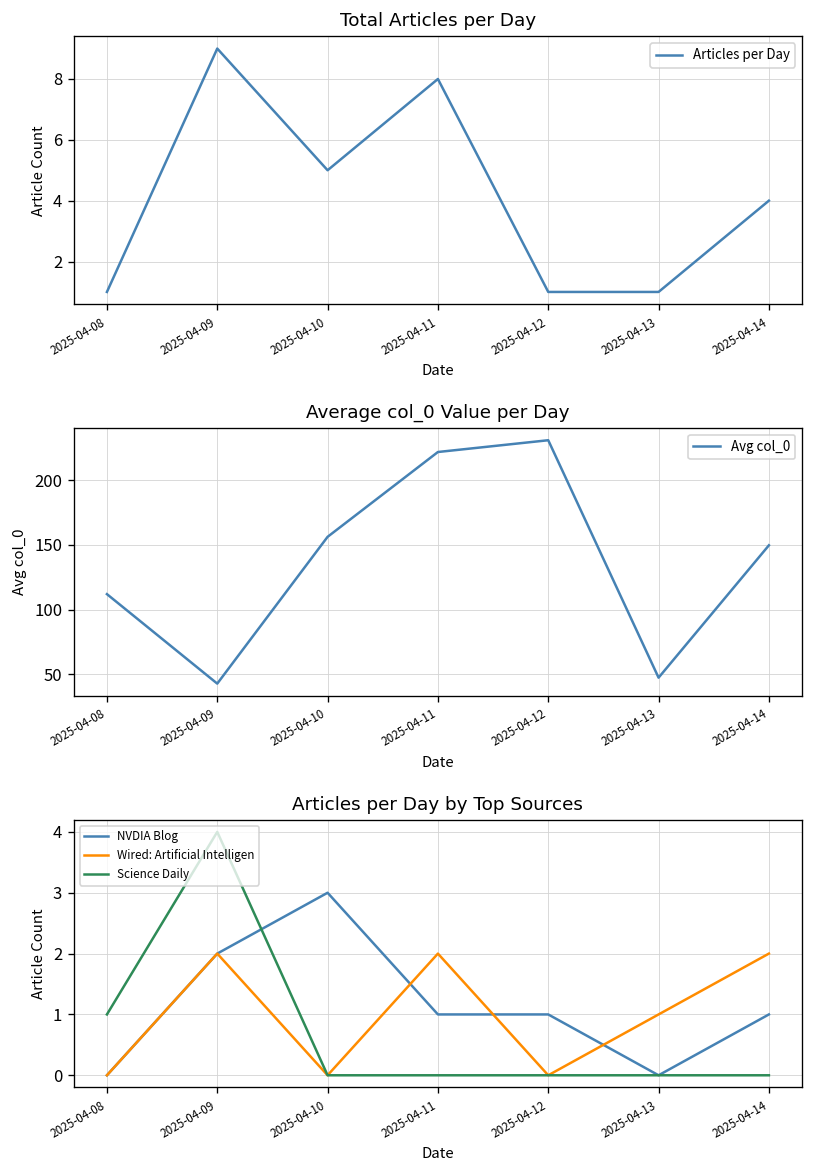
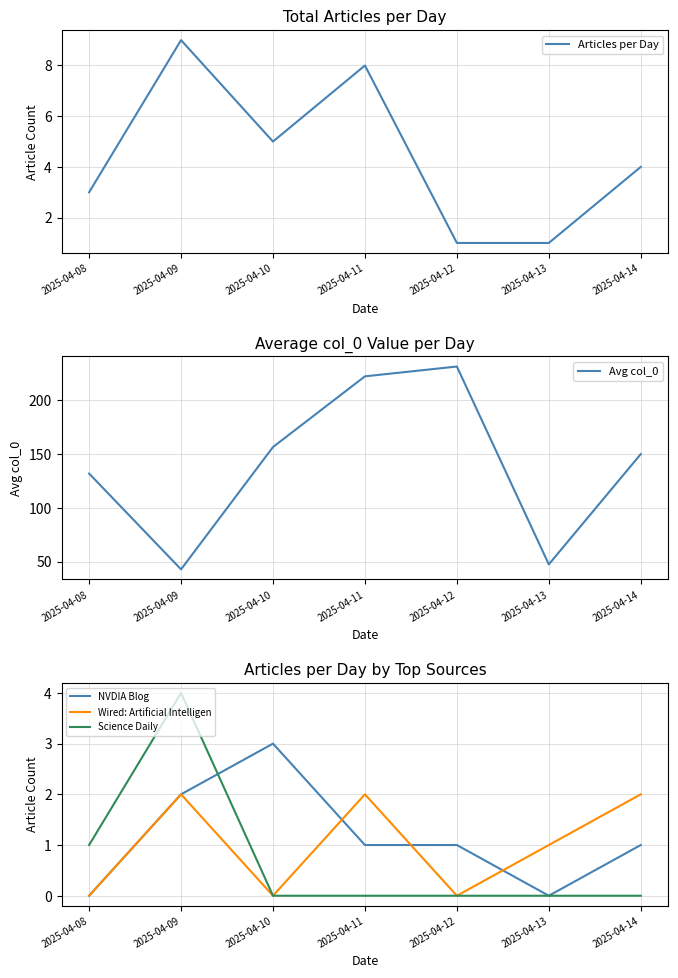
  {
    "Total Articles per Day": {
-     "2025-04-08": 1,
+     "2025-04-08": 3,
      "2025-04-09": 9,
      "2025-04-10": 5,
      "2025-04-11": 8,
      "2025-04-12": 1,
      "2025-04-13": 1,
      "2025-04-14": 4
    },
    "Average col_0 Value per Day": {
-     "2025-04-08": 112,
+     "2025-04-08": 132,
      "2025-04-09": 43,
      "2025-04-10": 156,
      "2025-04-11": 222,
      "2025-04-12": 231,
      "2025-04-13": 47,
      "2025-04-14": 150
    },
    "Articles per Day by Top Sources": {
      "NVDIA Blog": {
        "2025-04-10": 3.0,
        "2025-04-11": 1.0,
        "2025-04-12": 1.0,
        "2025-04-14": 1.0
      },
      "Wired: Artificial Intelligen": {
        "2025-04-11": 2.0,
        "2025-04-13": 1.0,
        "2025-04-14": 2.0
      },
      "Science Daily": {
        "2025-04-08": 1.0,
        "2025-04-11": 0.0,
        "2025-04-14": 0.0
      }
    }
  }
